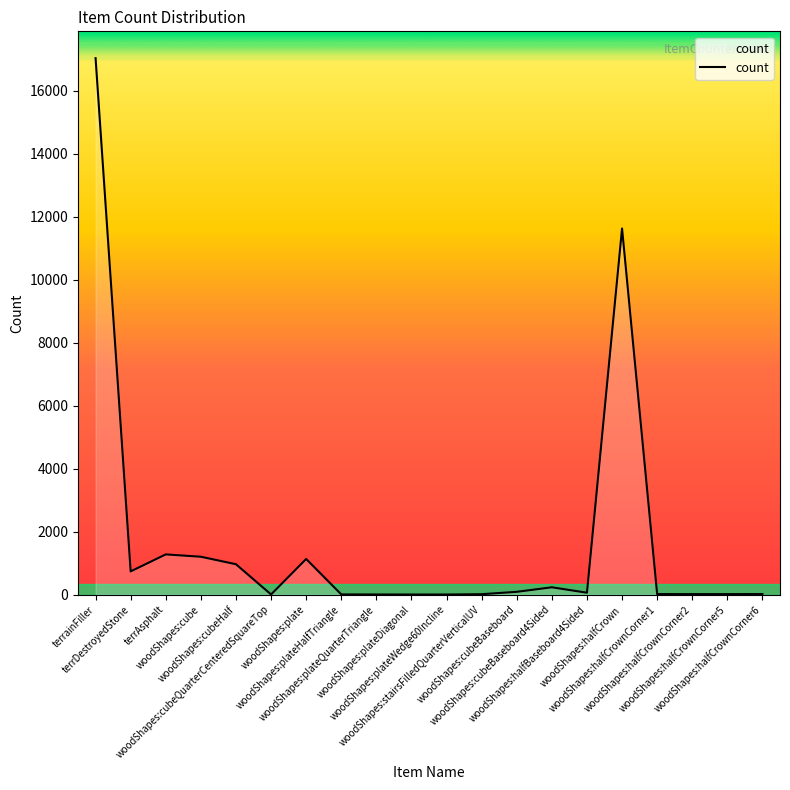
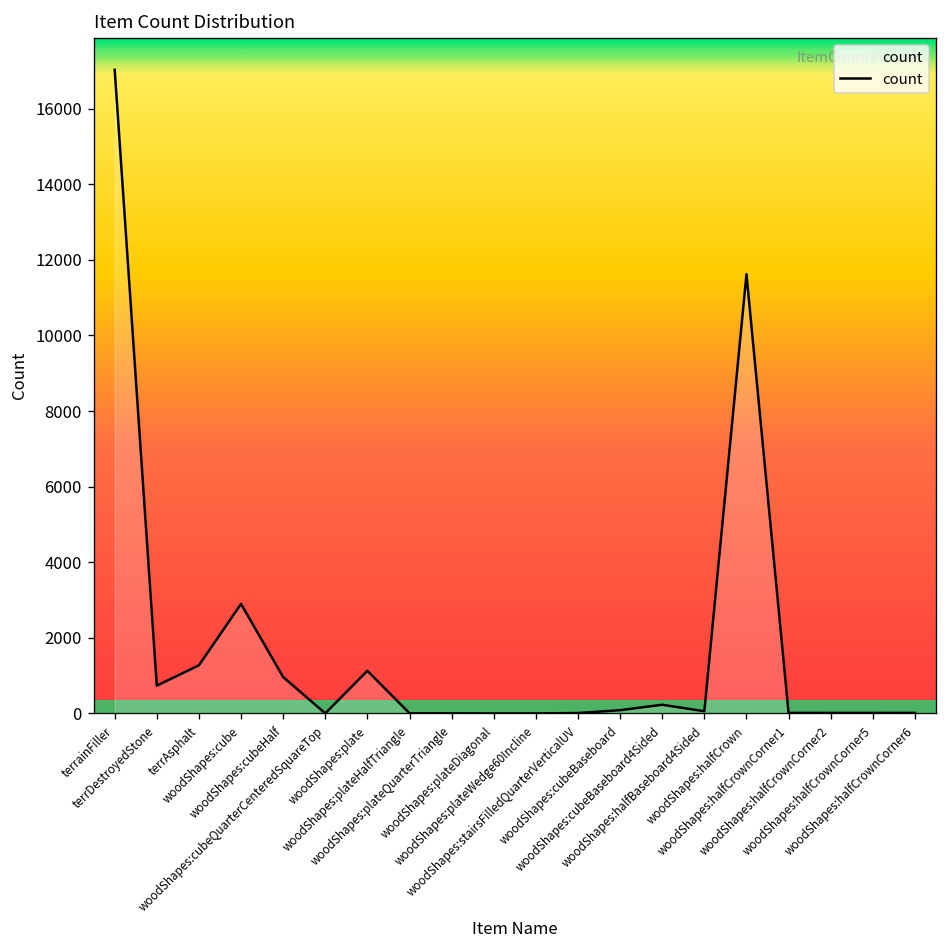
  {
    "terrainFiller": 17000,
    "terrDestroyedStone": 700,
    "terrAsphalt": 1300,
-   "woodShapes:cube": 1200,
+   "woodShapes:cube": 2900,
    "woodShapes:cubeHalf": 1000,
    "woodShapes:plate": 1100,
    "woodShapes:halfCrown": 11600
  }
